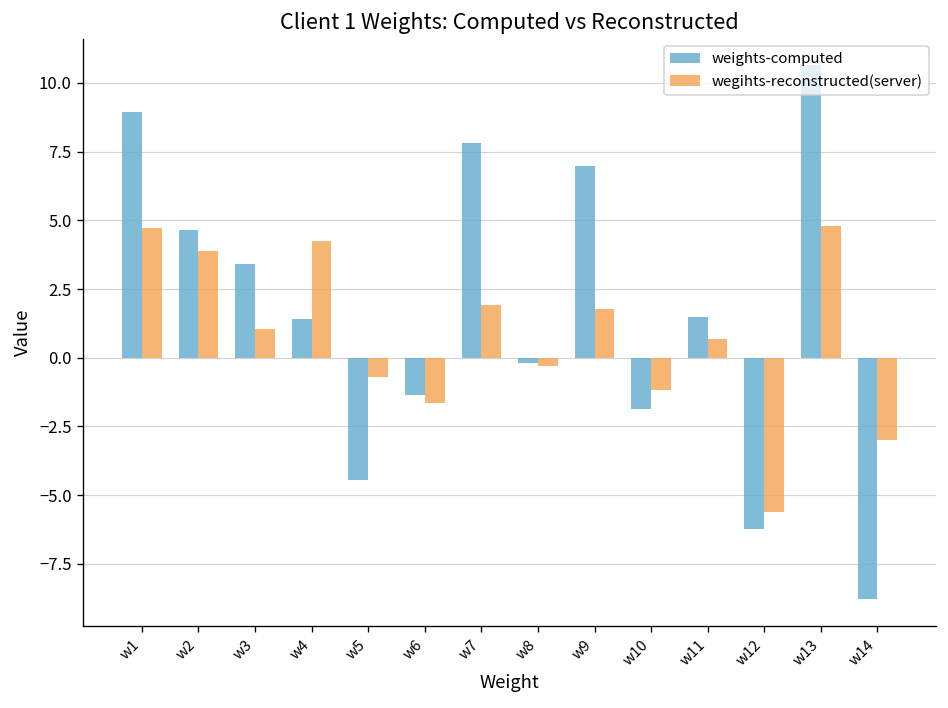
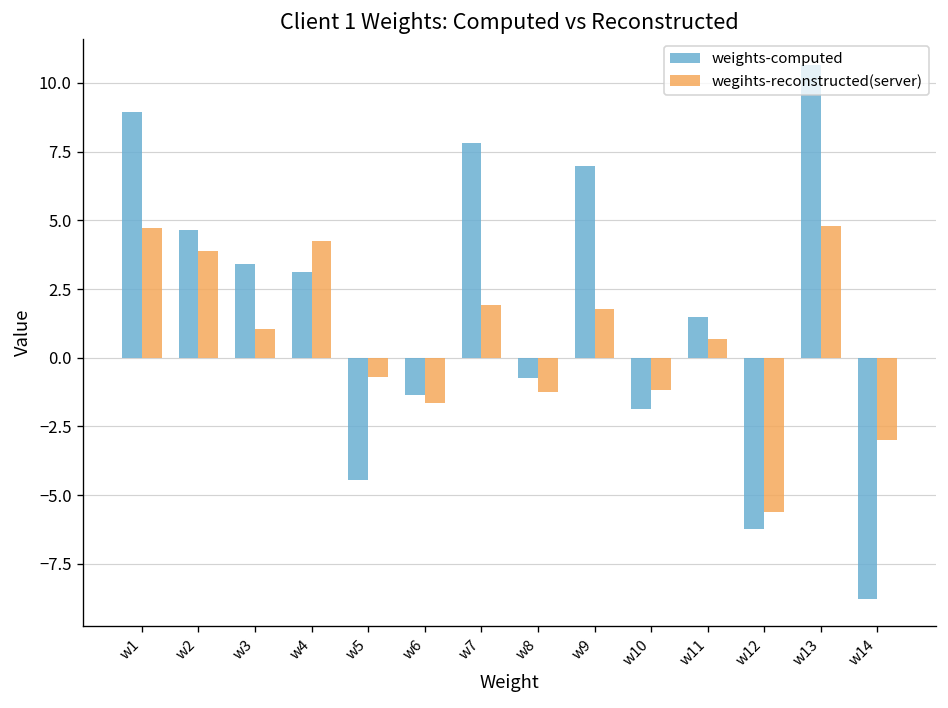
  {
    "weights-computed": {
      "w1": 8.9,
      "w2": 4.7,
      "w3": 3.4,
-     "w4": 1.4,
+     "w4": 3.1,
      "w5": -4.5,
      "w6": -1.4,
      "w7": 7.8,
-     "w8": -0.2,
+     "w8": -0.7,
      "w9": 7.0,
      "w10": -1.9,
      "w11": 1.5,
      "w12": -6.2,
      "w14": -8.8
    },
    "wegihts-reconstructed(server)": {
      "w1": 4.7,
      "w2": 3.9,
      "w3": 1.0,
      "w4": 4.2,
      "w5": -0.7,
      "w6": -1.6,
      "w7": 1.9,
-     "w8": -0.3,
+     "w8": -1.3,
      "w9": 1.8,
      "w10": -1.2,
      "w11": 0.7,
      "w12": -5.6,
      "w13": 4.8,
      "w14": -3.0
    }
  }
